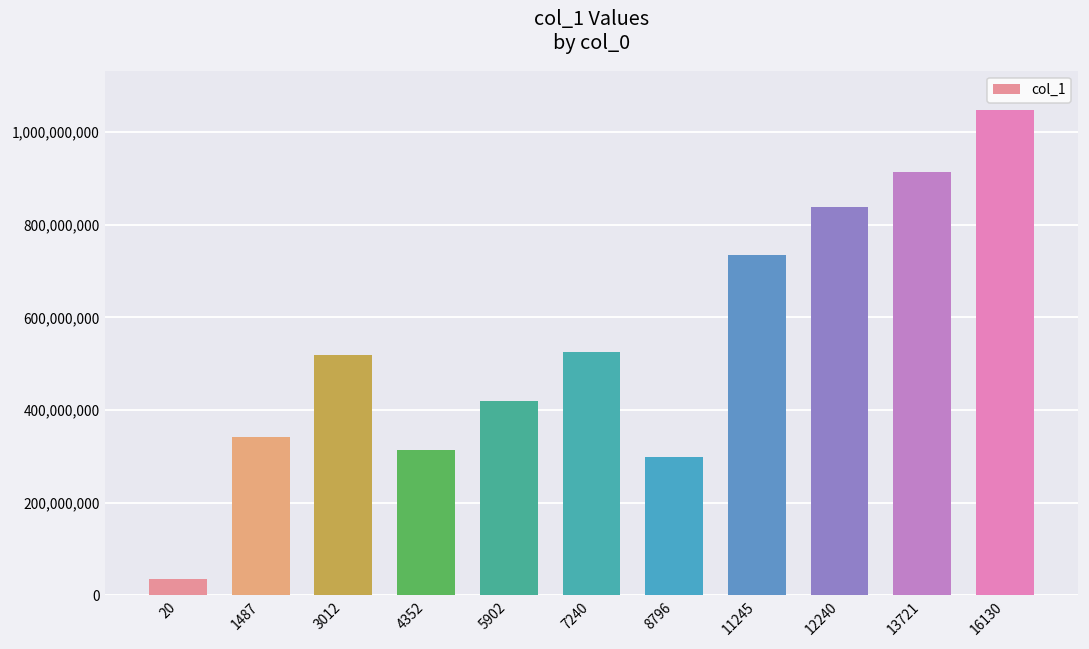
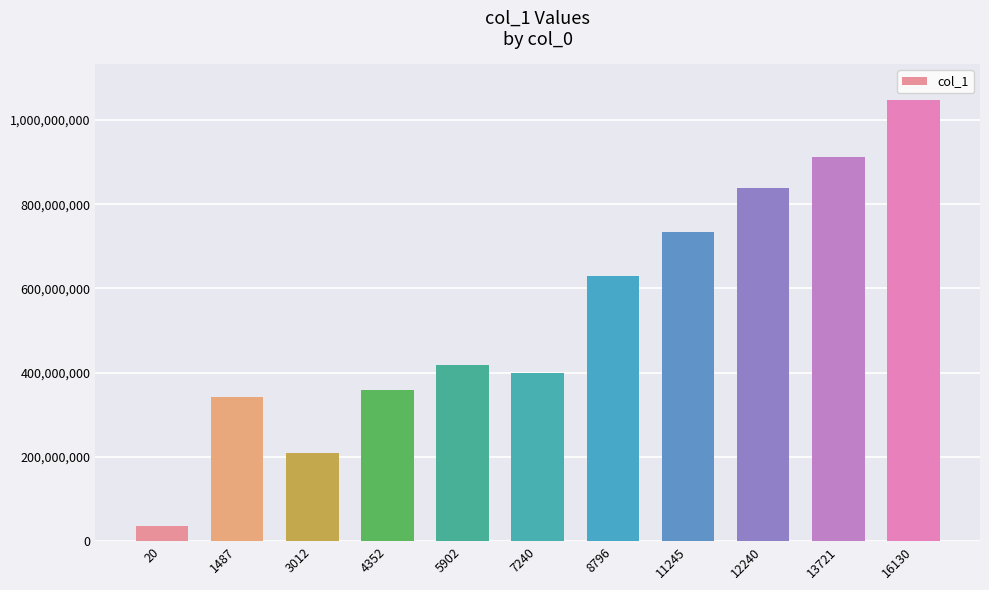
  {
    "20": "40,000,000",
    "1487": "340,000,000",
-   "3012": "520,000,000",
-   "4352": "310,000,000",
+   "3012": "210,000,000",
+   "4352": "360,000,000",
    "5902": "420,000,000",
-   "7240": "520,000,000",
-   "8796": "300,000,000",
+   "7240": "400,000,000",
+   "8796": "630,000,000",
    "11245": "730,000,000",
    "12240": "840,000,000",
    "13721": "910,000,000",
    "16130": "1,050,000,000"
  }
